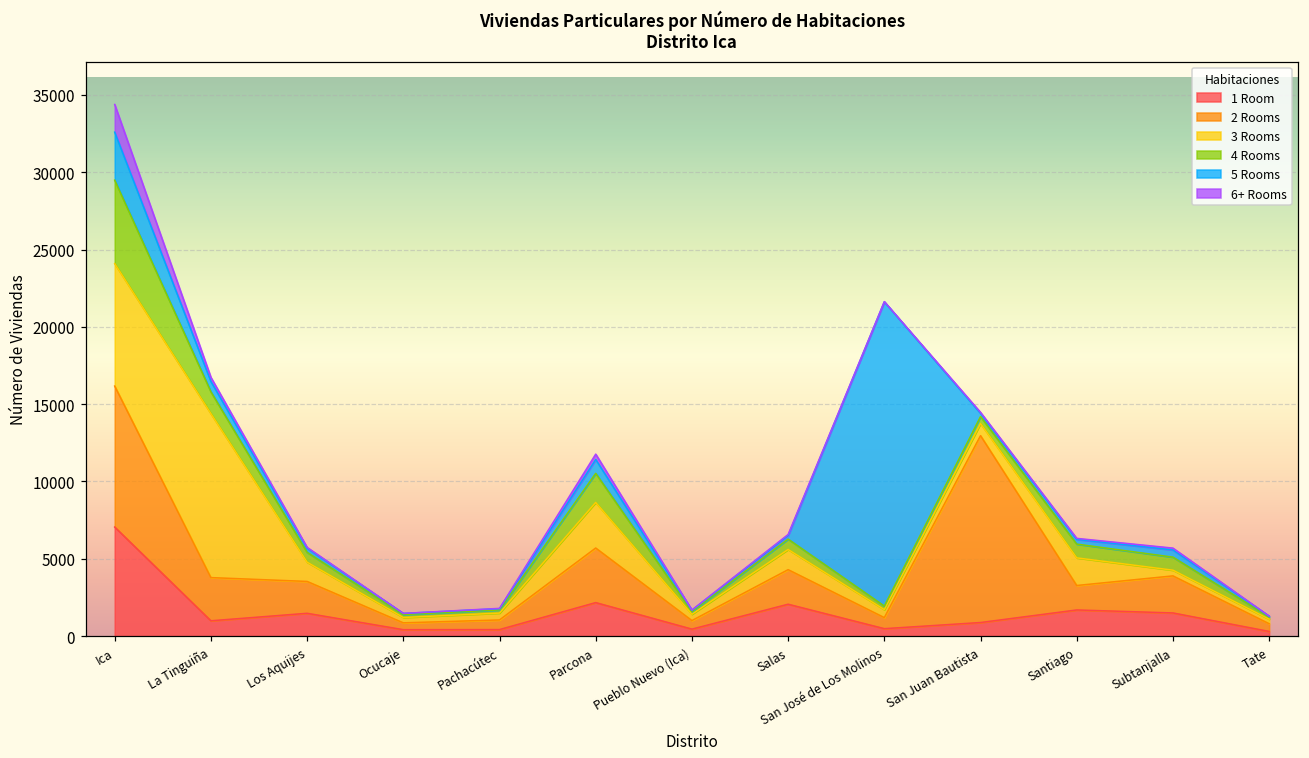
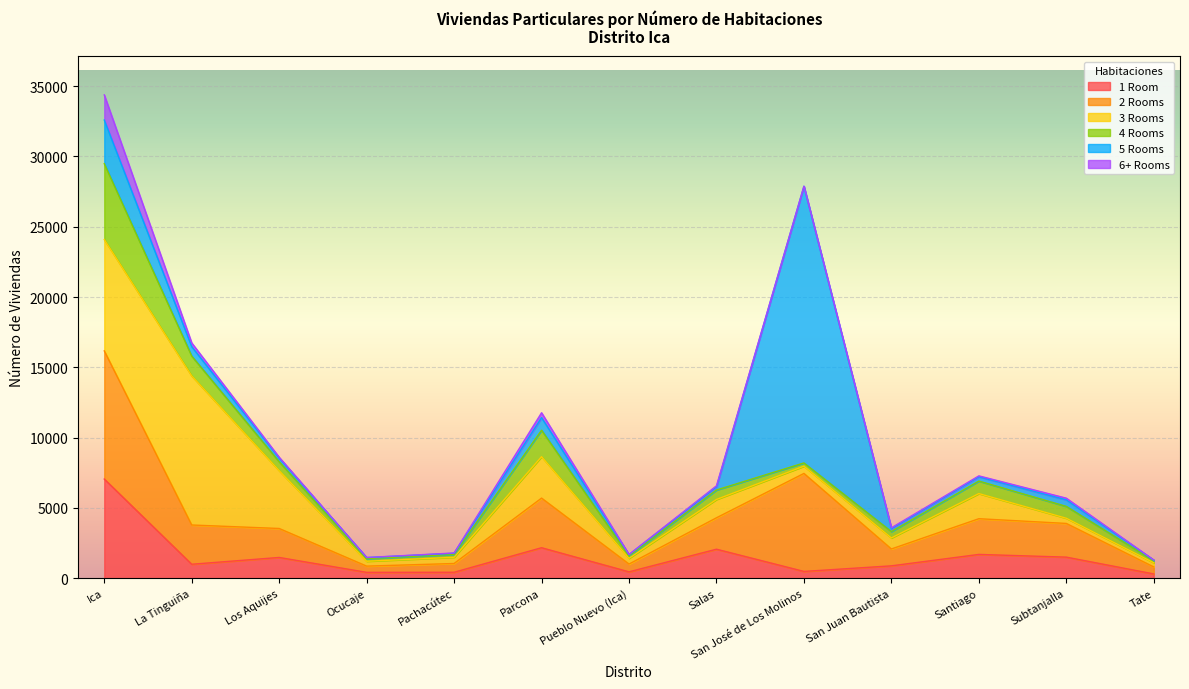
  {
    "1 Room": {
      "Ica": 7100,
      "La Tinguiña": 1000,
      "Los Aquijes": 1500,
      "Ocucaje": 400,
      "Pachacútec": 400,
      "Parcona": 2200,
      "Pueblo Nuevo (Ica)": 500,
      "Salas": 2100,
      "San José de Los Molinos": 500,
      "San Juan Bautista": 900,
      "Santiago": 1700,
      "Subtanjalla": 1500,
      "Tate": 300
    },
    "2 Rooms": {
      "Ica": 9100,
      "La Tinguiña": 2800,
      "Los Aquijes": 2100,
      "Ocucaje": 400,
      "Pachacútec": 600,
      "Parcona": 3500,
      "Pueblo Nuevo (Ica)": 600,
      "Salas": 2200,
-     "San José de Los Molinos": 700,
-     "San Juan Bautista": 12100,
-     "Santiago": 1600,
+     "San José de Los Molinos": 7000,
+     "San Juan Bautista": 1200,
+     "Santiago": 2500,
      "Subtanjalla": 2400,
      "Tate": 500
    },
    "3 Rooms": {
      "Ica": 7900,
      "La Tinguiña": 10600,
-     "Los Aquijes": 1200,
+     "Los Aquijes": 4100,
      "Ocucaje": 300,
      "Pachacútec": 400,
      "Parcona": 2900,
      "Salas": 1300,
      "San José de Los Molinos": 500,
      "San Juan Bautista": 800,
      "Santiago": 1800,
      "Subtanjalla": 400
    },
    "4 Rooms": {
      "Ica": 5400,
      "La Tinguiña": 1400,
      "Los Aquijes": 600,
      "Parcona": 1900,
      "Salas": 700,
      "San José de Los Molinos": 200,
      "San Juan Bautista": 500,
      "Santiago": 900,
      "Subtanjalla": 800
    },
    "5 Rooms": {
      "Ica": 3100,
      "La Tinguiña": 700,
      "Parcona": 900
    },
    "6+ Rooms": {
      "Ica": 1800,
      "La Tinguiña": 300,
      "Parcona": 300
    }
  }
